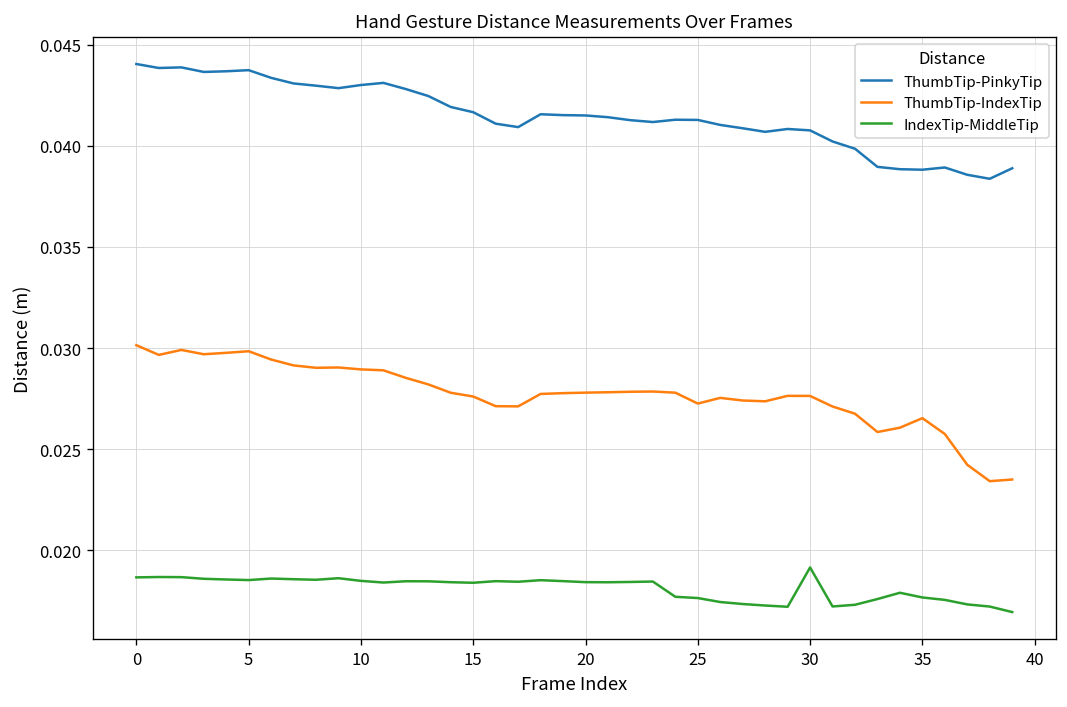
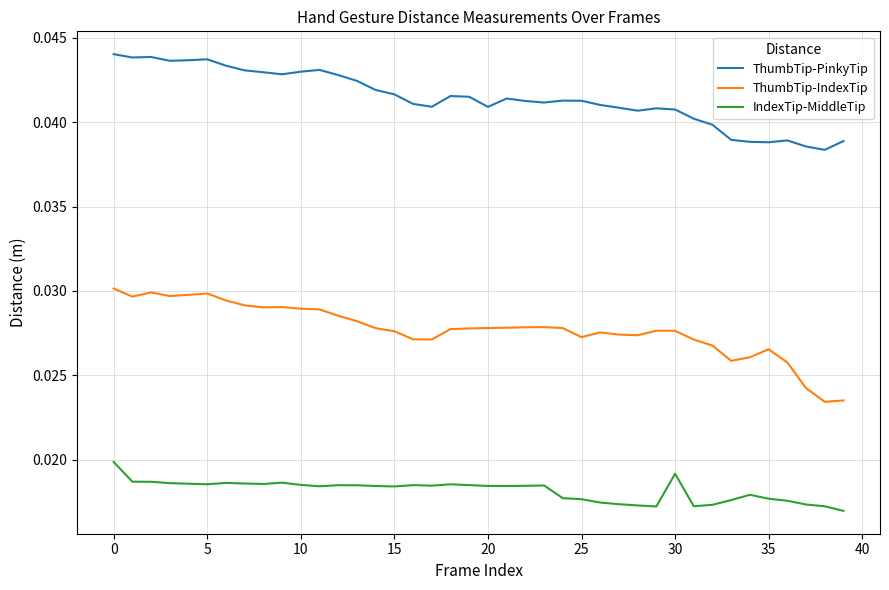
  {
    "ThumbTip-PinkyTip": {
      "0": 0.0440,
      "5": 0.0437,
      "10": 0.0430,
      "15": 0.0417,
-     "20": 0.0415,
+     "20": 0.0409,
      "25": 0.0413,
      "30": 0.0408,
      "35": 0.0388
    },
    "ThumbTip-IndexTip": {
      "0": 0.0301,
      "5": 0.0298,
      "10": 0.0289,
      "15": 0.0276,
      "20": 0.0278,
      "25": 0.0273,
      "30": 0.0276,
      "35": 0.0265
    },
    "IndexTip-MiddleTip": {
-     "0": 0.0187,
+     "0": 0.0199,
      "5": 0.0185,
      "10": 0.0185,
      "15": 0.0184,
      "20": 0.0184,
      "25": 0.0176,
      "30": 0.0192,
      "35": 0.0177
    }
  }
